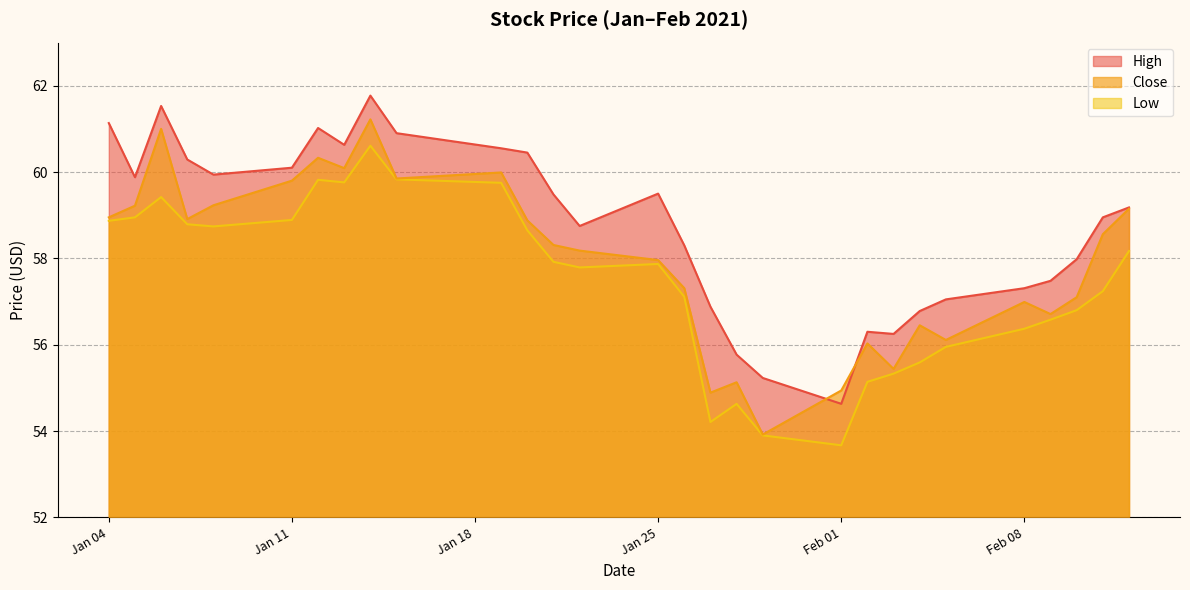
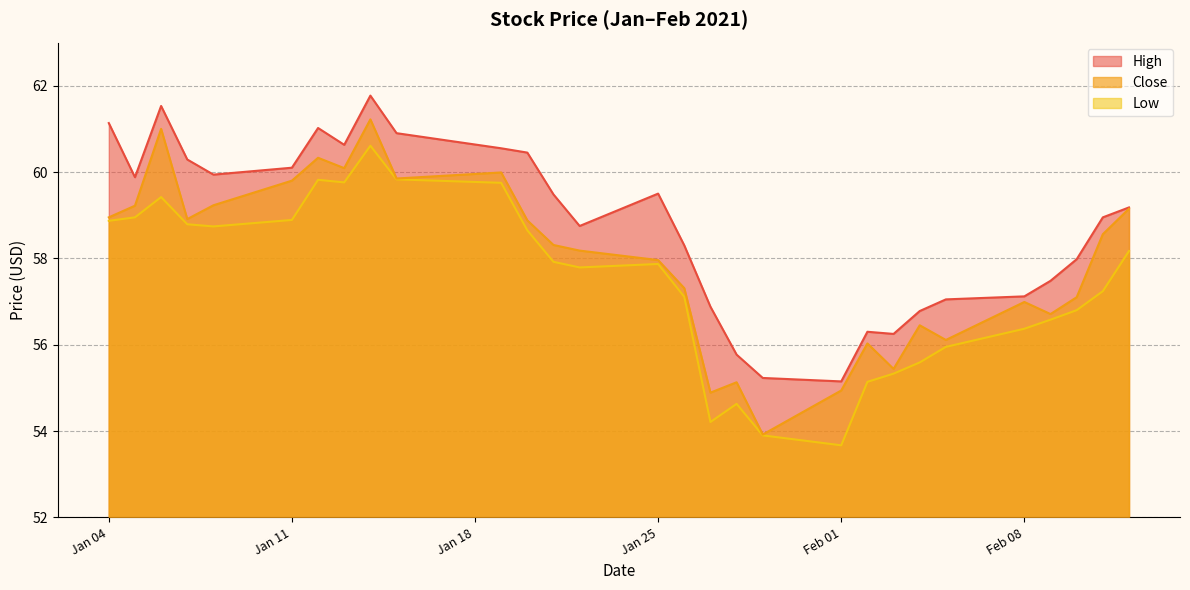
  {
    "High": {
      "Jan 04": 61.1,
      "Jan 11": 60.1,
      "Jan 25": 59.5,
-     "Feb 01": 54.6,
-     "Feb 08": 57.3
+     "Feb 01": 55.2,
+     "Feb 08": 57.1
    }
  }
